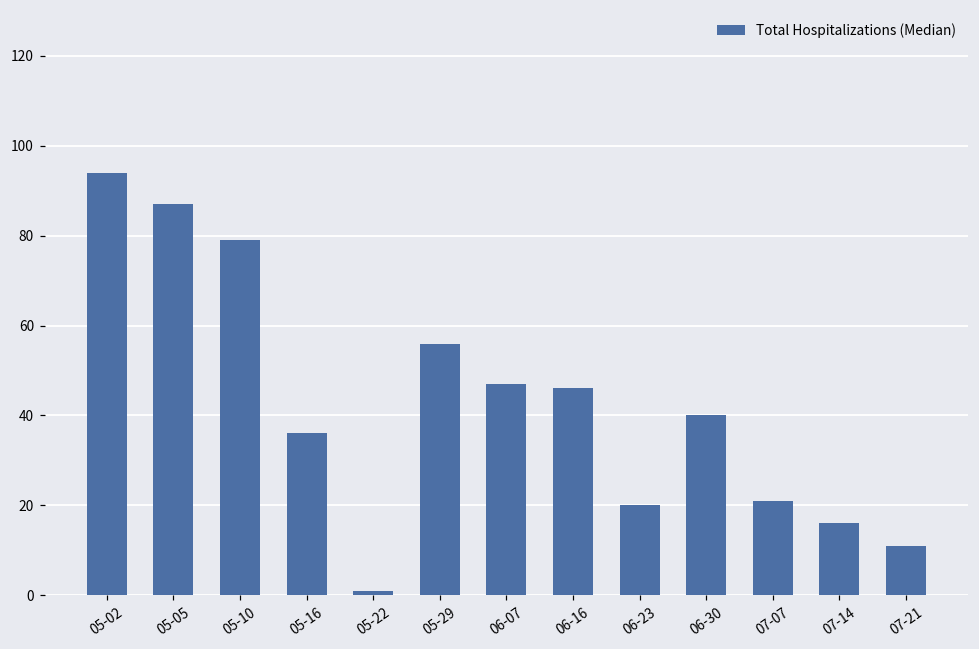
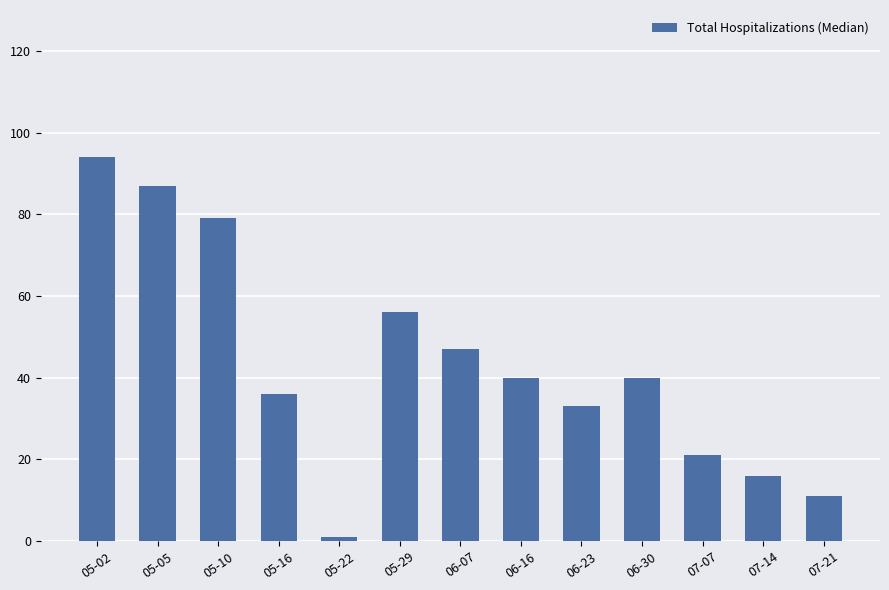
  {
    "05-02": 94,
    "05-05": 87,
    "05-10": 79,
    "05-16": 36,
    "05-22": 1,
    "05-29": 56,
    "06-07": 47,
-   "06-16": 46,
-   "06-23": 20,
+   "06-16": 40,
+   "06-23": 33,
    "06-30": 40,
    "07-07": 21,
    "07-14": 16,
    "07-21": 11
  }
